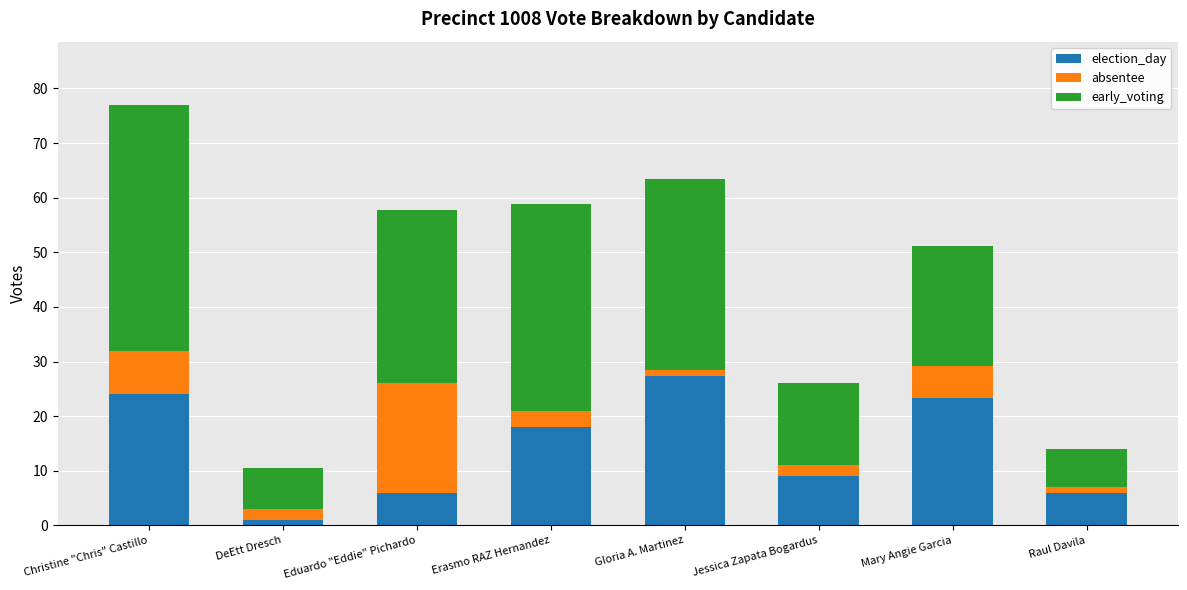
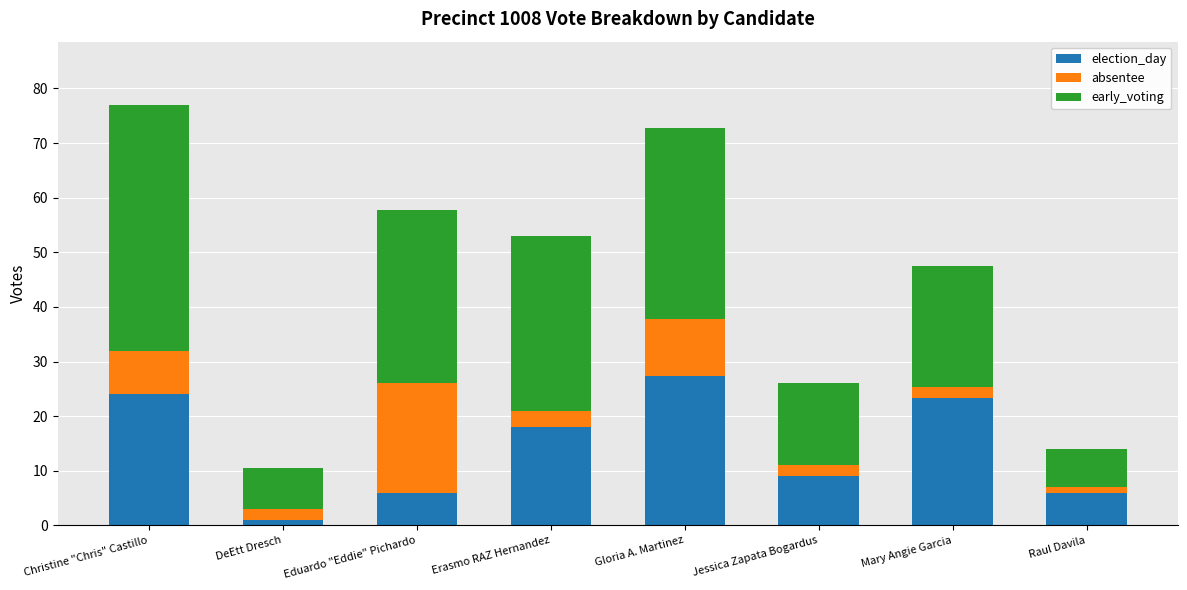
  {
    "election_day": {
      "Christine \"Chris\" Castillo": 24,
      "DeEtt Dresch": 1,
      "Eduardo \"Eddie\" Pichardo": 6,
      "Erasmo RAZ Hernandez": 18,
      "Gloria A. Martinez": 27,
      "Jessica Zapata Bogardus": 9,
      "Mary Angie Garcia": 23,
      "Raul Davila": 6
    },
    "absentee": {
      "Christine \"Chris\" Castillo": 8,
      "DeEtt Dresch": 2,
      "Eduardo \"Eddie\" Pichardo": 20,
      "Erasmo RAZ Hernandez": 3,
-     "Gloria A. Martinez": 1,
+     "Gloria A. Martinez": 10,
      "Jessica Zapata Bogardus": 2,
-     "Mary Angie Garcia": 6,
+     "Mary Angie Garcia": 2,
      "Raul Davila": 1
    },
    "early_voting": {
      "Christine \"Chris\" Castillo": 45,
      "DeEtt Dresch": 8,
      "Eduardo \"Eddie\" Pichardo": 32,
-     "Erasmo RAZ Hernandez": 38,
+     "Erasmo RAZ Hernandez": 32,
      "Gloria A. Martinez": 35,
      "Jessica Zapata Bogardus": 15,
      "Mary Angie Garcia": 22,
      "Raul Davila": 7
    }
  }
